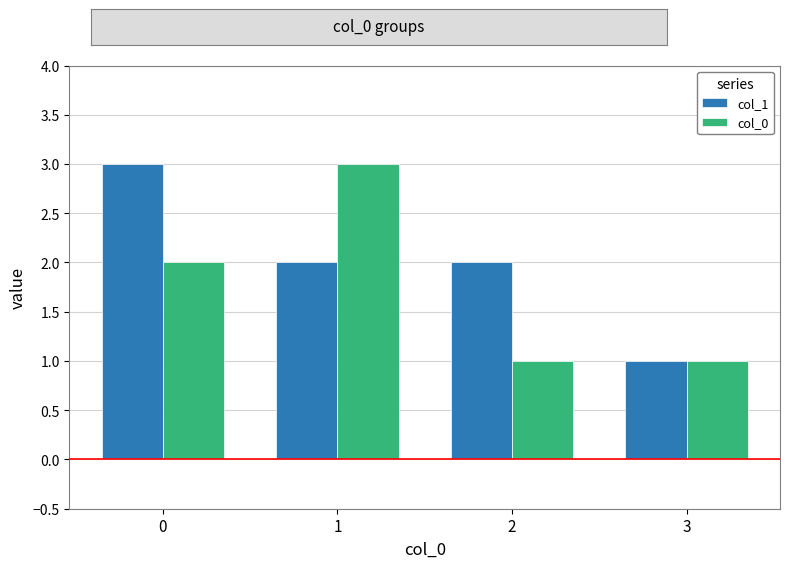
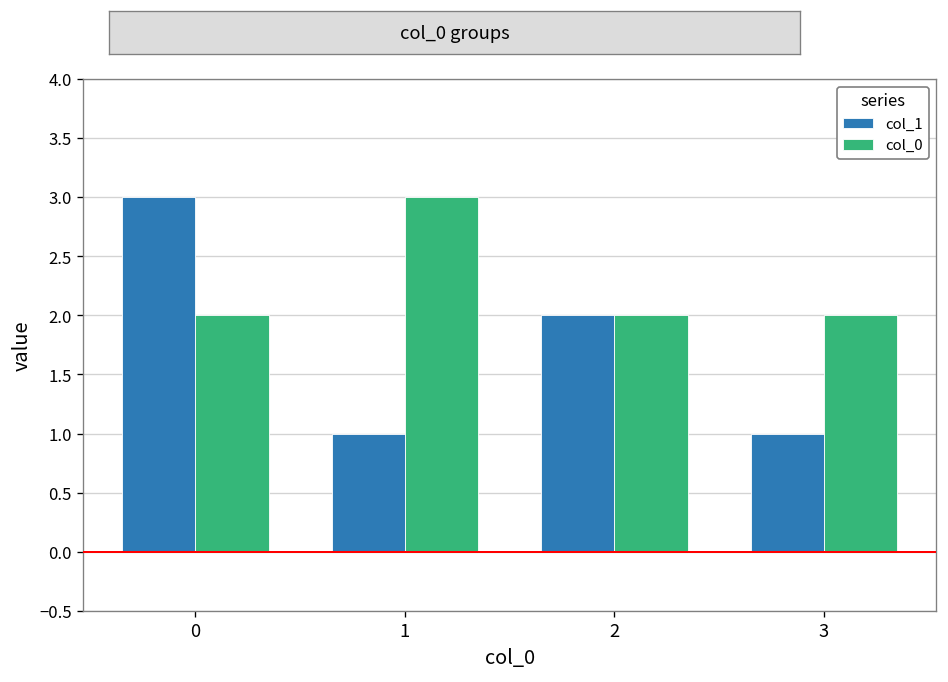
  {
    "col_1": {
      "0": 3,
-     "1": 2,
+     "1": 1,
      "2": 2,
      "3": 1
    },
    "col_0": {
      "0": 2,
      "1": 3,
-     "2": 1,
-     "3": 1
+     "2": 2,
+     "3": 2
    }
  }
